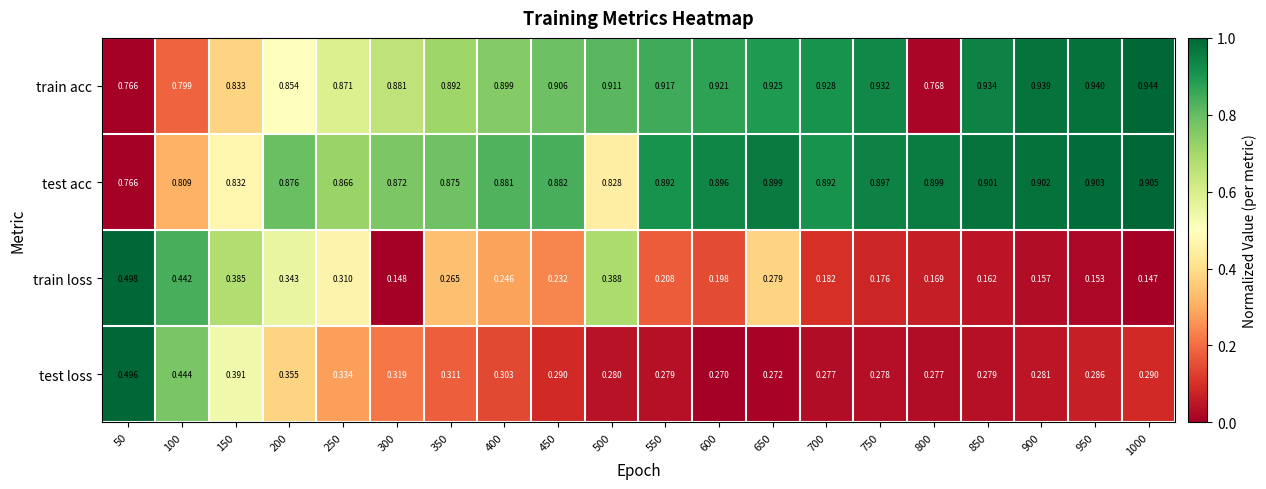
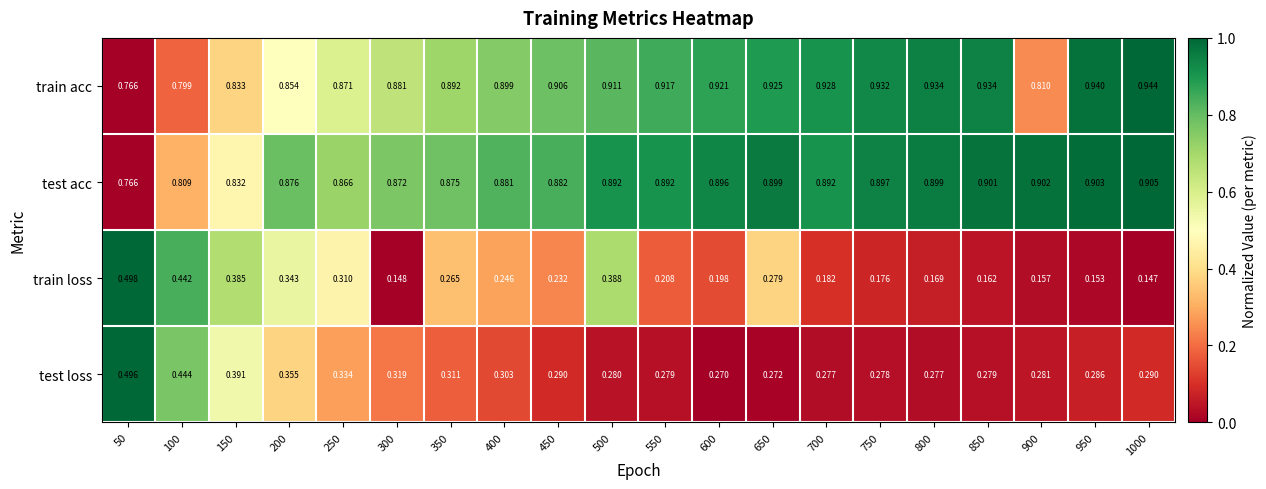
  {
    "train acc": {
      "50": 0.766,
      "100": 0.799,
      "150": 0.833,
      "200": 0.854,
      "250": 0.871,
      "300": 0.881,
      "350": 0.892,
      "400": 0.899,
      "450": 0.906,
      "500": 0.911,
      "550": 0.917,
      "600": 0.921,
      "650": 0.925,
      "700": 0.928,
      "750": 0.932,
-     "800": 0.768,
+     "800": 0.934,
      "850": 0.934,
-     "900": 0.939,
+     "900": 0.810,
      "950": 0.940,
      "1000": 0.944
    },
    "test acc": {
      "50": 0.766,
      "100": 0.809,
      "150": 0.832,
      "200": 0.876,
      "250": 0.866,
      "300": 0.872,
      "350": 0.875,
      "400": 0.881,
      "450": 0.882,
-     "500": 0.828,
+     "500": 0.892,
      "550": 0.892,
      "600": 0.896,
      "650": 0.899,
      "700": 0.892,
      "750": 0.897,
      "800": 0.899,
      "850": 0.901,
      "900": 0.902,
      "950": 0.903,
      "1000": 0.905
    },
    "train loss": {
      "50": 0.498,
      "100": 0.442,
      "150": 0.385,
      "200": 0.343,
      "250": 0.310,
      "300": 0.148,
      "350": 0.265,
      "400": 0.246,
      "450": 0.232,
      "500": 0.388,
      "550": 0.208,
      "600": 0.198,
      "650": 0.279,
      "700": 0.182,
      "750": 0.176,
      "800": 0.169,
      "850": 0.162,
      "900": 0.157,
      "950": 0.153,
      "1000": 0.147
    },
    "test loss": {
      "50": 0.496,
      "100": 0.444,
      "150": 0.391,
      "200": 0.355,
      "250": 0.334,
      "300": 0.319,
      "350": 0.311,
      "400": 0.303,
      "450": 0.290,
      "500": 0.280,
      "550": 0.279,
      "600": 0.270,
      "650": 0.272,
      "700": 0.277,
      "750": 0.278,
      "800": 0.277,
      "850": 0.279,
      "900": 0.281,
      "950": 0.286,
      "1000": 0.290
    }
  }
